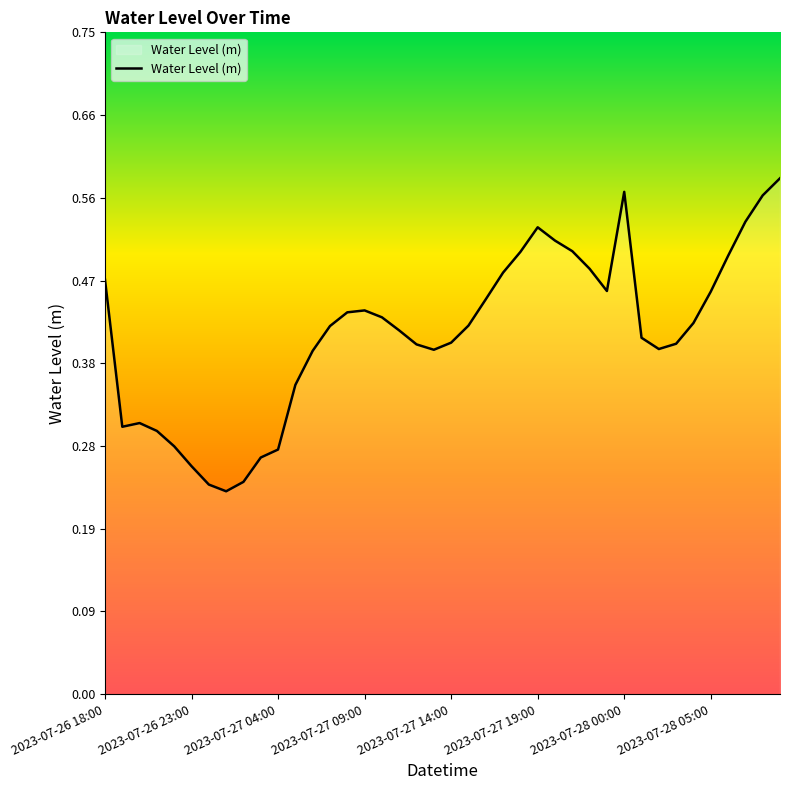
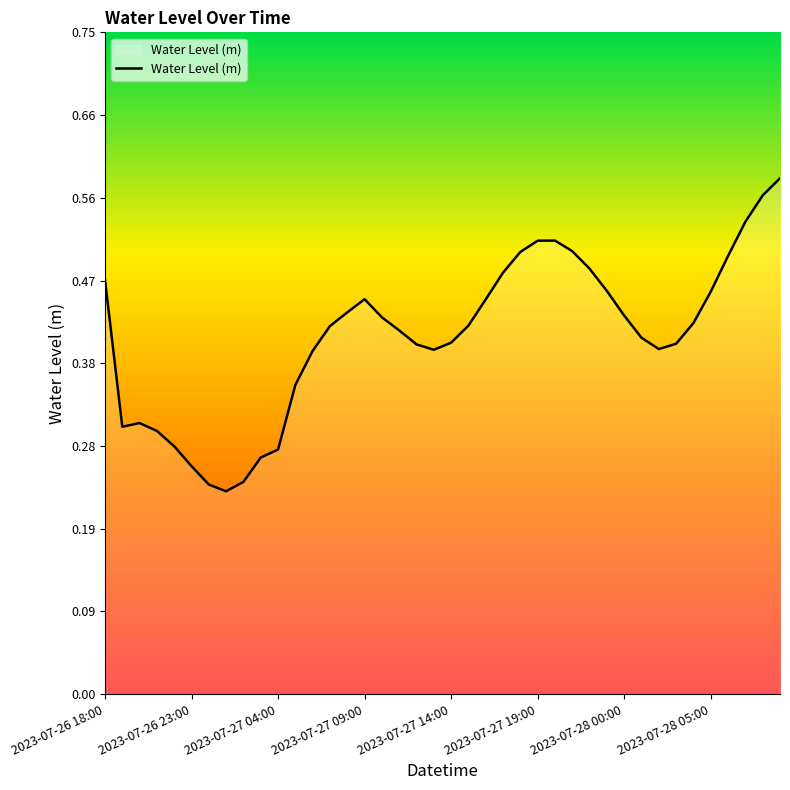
  {
    "2023-07-26 18:00": 0.47,
    "2023-07-26 23:00": 0.26,
    "2023-07-27 04:00": 0.28,
-   "2023-07-27 09:00": 0.43,
+   "2023-07-27 09:00": 0.45,
    "2023-07-27 14:00": 0.40,
-   "2023-07-27 19:00": 0.53,
-   "2023-07-28 00:00": 0.57,
+   "2023-07-27 19:00": 0.51,
+   "2023-07-28 00:00": 0.43,
    "2023-07-28 05:00": 0.46
  }
